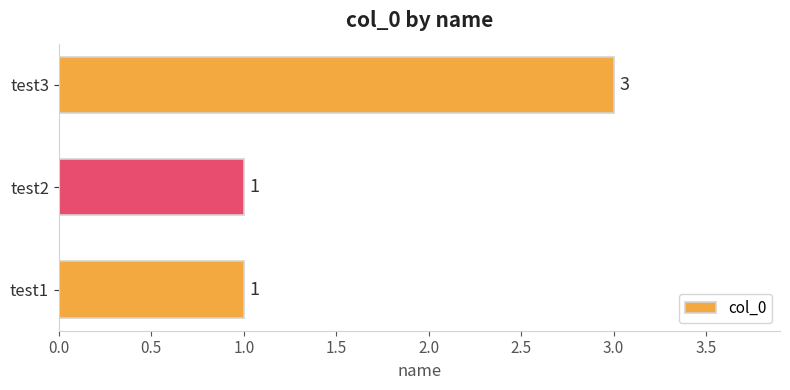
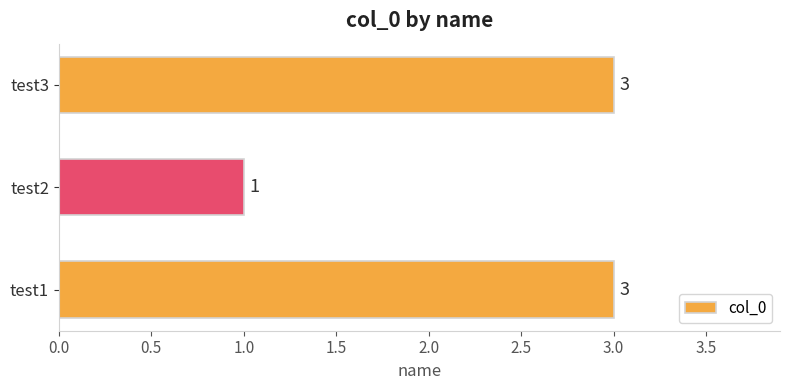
  {
    "test3": 3,
    "test2": 1,
-   "test1": 1
+   "test1": 3
  }
